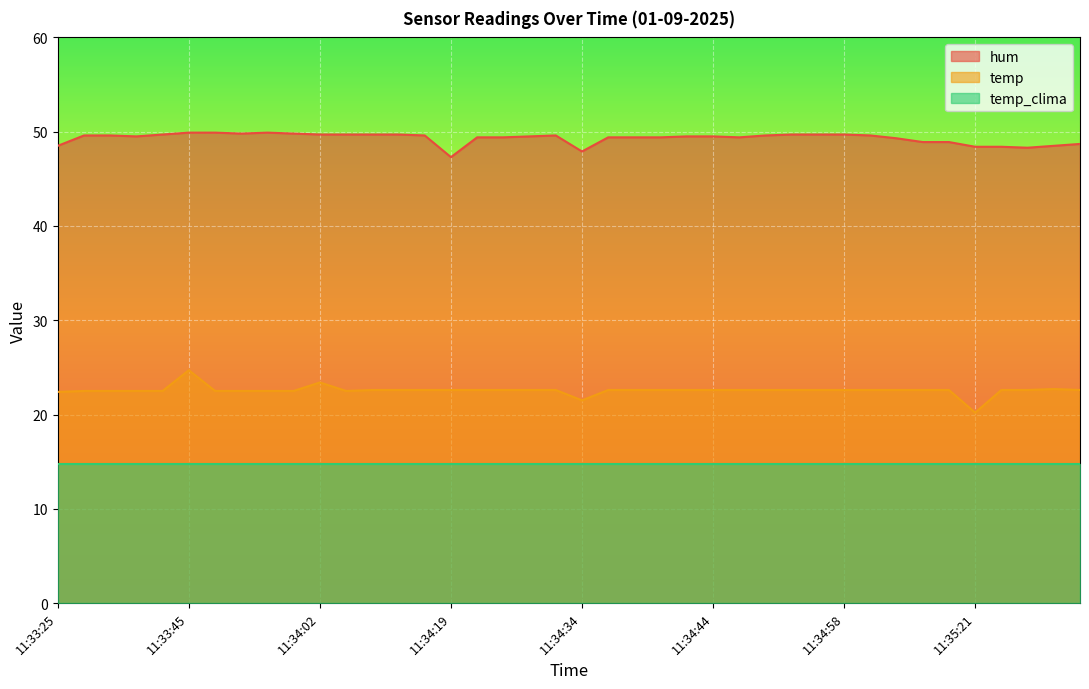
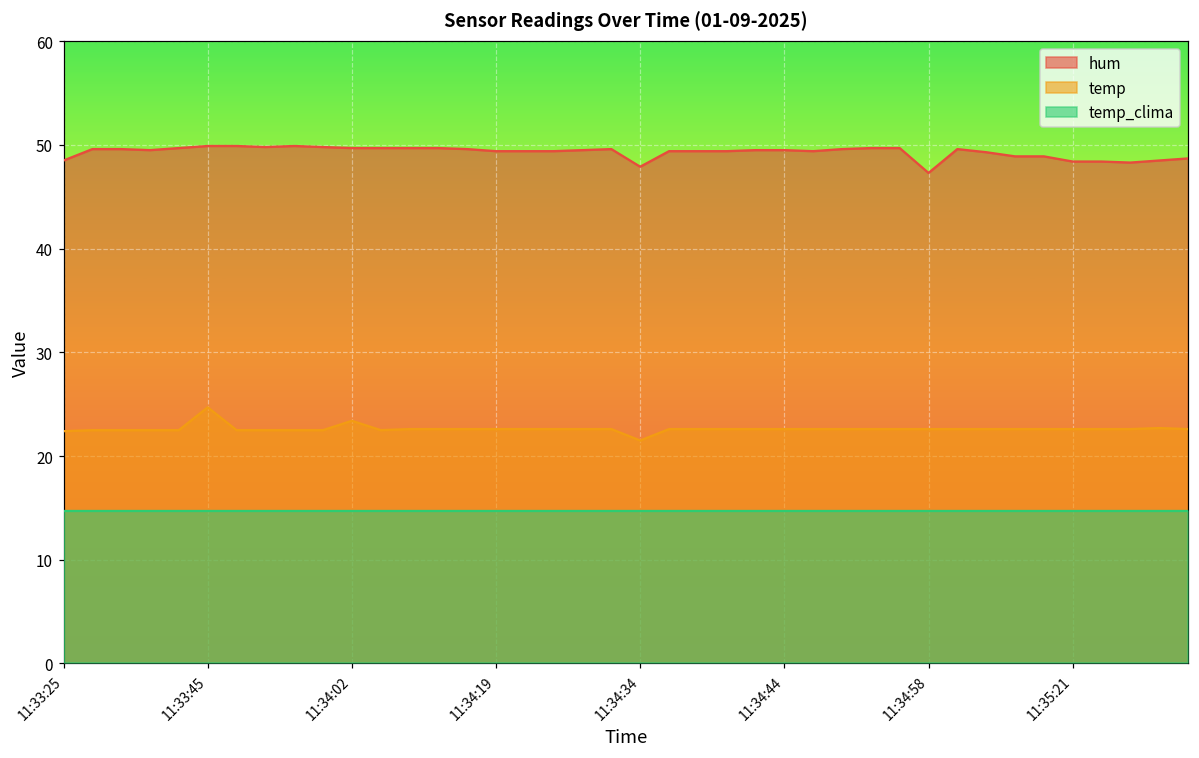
  {
    "hum": {
      "11:33:25": 49,
      "11:33:45": 50,
      "11:34:02": 50,
-     "11:34:19": 47,
+     "11:34:19": 49,
      "11:34:34": 48,
      "11:34:44": 50,
-     "11:34:58": 50,
+     "11:34:58": 47,
      "11:35:21": 48
    },
    "temp": {
      "11:33:25": 22,
      "11:33:45": 25,
      "11:34:02": 23,
      "11:34:19": 23,
      "11:34:34": 22,
      "11:34:44": 23,
      "11:34:58": 23,
-     "11:35:21": 20
+     "11:35:21": 23
    },
    "temp_clima": {
      "11:33:25": 15,
      "11:33:45": 15,
      "11:34:02": 15,
      "11:34:19": 15,
      "11:34:34": 15,
      "11:34:44": 15,
      "11:34:58": 15,
      "11:35:21": 15
    }
  }
